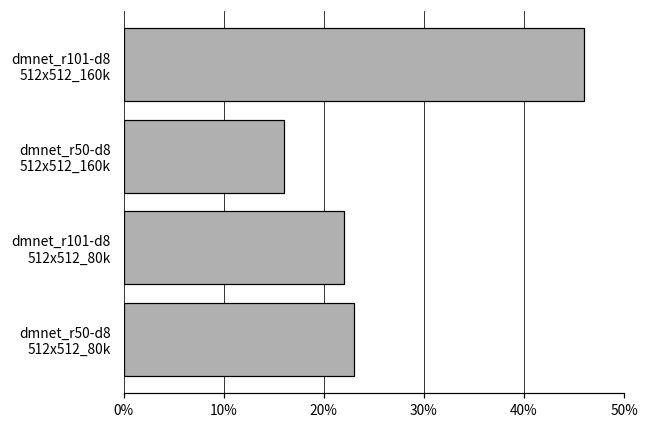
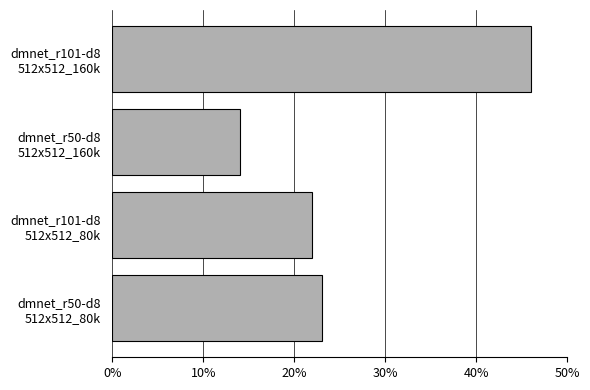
  {
    "dmnet_r101-d8 512x512_160k": "46%",
-   "dmnet_r50-d8 512x512_160k": "16%",
+   "dmnet_r50-d8 512x512_160k": "14%",
    "dmnet_r101-d8 512x512_80k": "22%",
    "dmnet_r50-d8 512x512_80k": "23%"
  }
